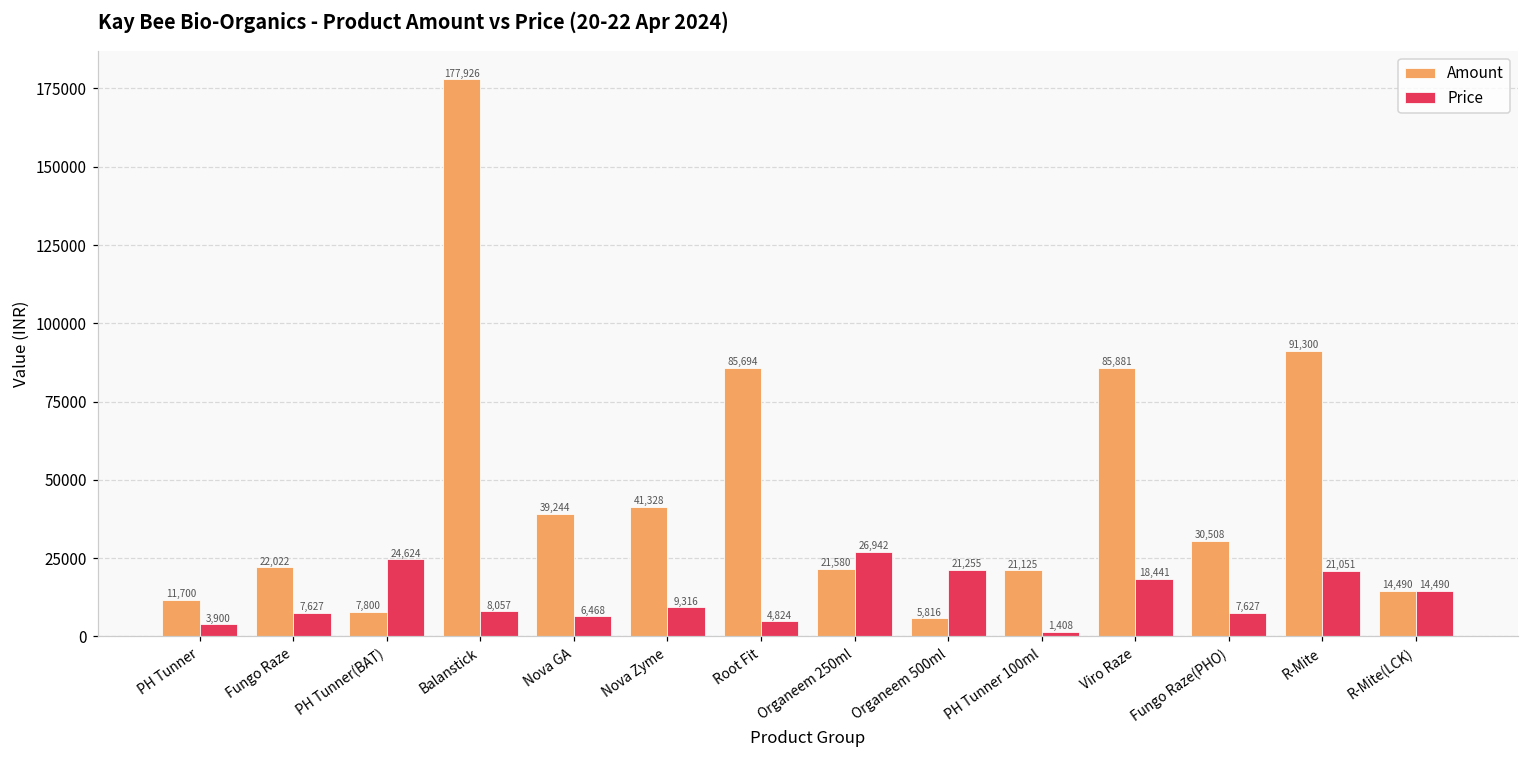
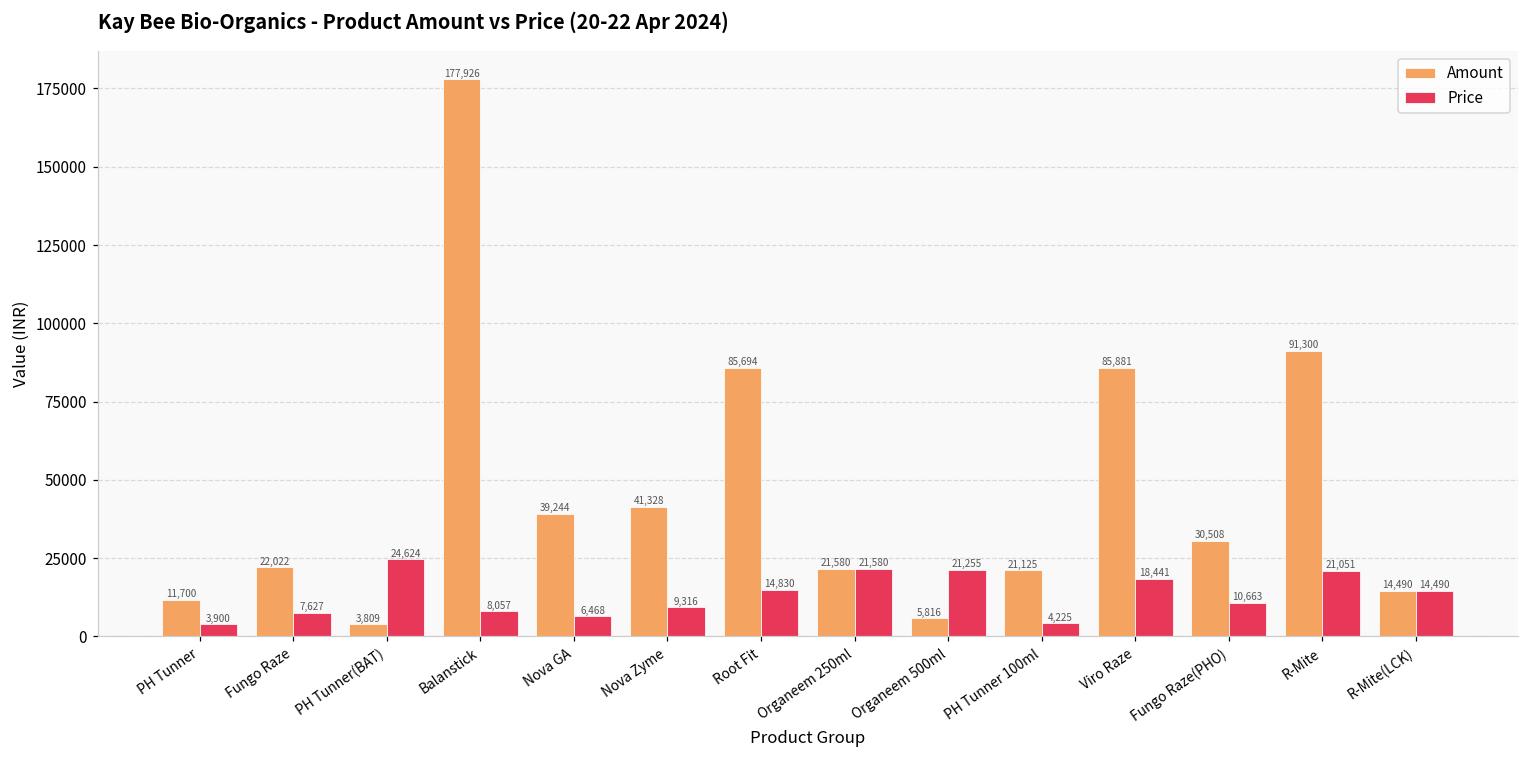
  {
    "Amount": {
      "PH Tunner": "11,700",
      "Fungo Raze": "22,022",
-     "PH Tunner(BAT)": "7,800",
+     "PH Tunner(BAT)": "3,809",
      "Balanstick": "177,926",
      "Nova GA": "39,244",
      "Nova Zyme": "41,328",
      "Root Fit": "85,694",
      "Organeem 250ml": "21,580",
      "Organeem 500ml": "5,816",
      "PH Tunner 100ml": "21,125",
      "Viro Raze": "85,881",
      "Fungo Raze(PHO)": "30,508",
      "R-Mite": "91,300",
      "R-Mite(LCK)": "14,490"
    },
    "Price": {
      "PH Tunner": "3,900",
      "Fungo Raze": "7,627",
      "PH Tunner(BAT)": "24,624",
      "Balanstick": "8,057",
      "Nova GA": "6,468",
      "Nova Zyme": "9,316",
-     "Root Fit": "4,824",
-     "Organeem 250ml": "26,942",
+     "Root Fit": "14,830",
+     "Organeem 250ml": "21,580",
      "Organeem 500ml": "21,255",
-     "PH Tunner 100ml": "1,408",
+     "PH Tunner 100ml": "4,225",
      "Viro Raze": "18,441",
-     "Fungo Raze(PHO)": "7,627",
+     "Fungo Raze(PHO)": "10,663",
      "R-Mite": "21,051",
      "R-Mite(LCK)": "14,490"
    }
  }
